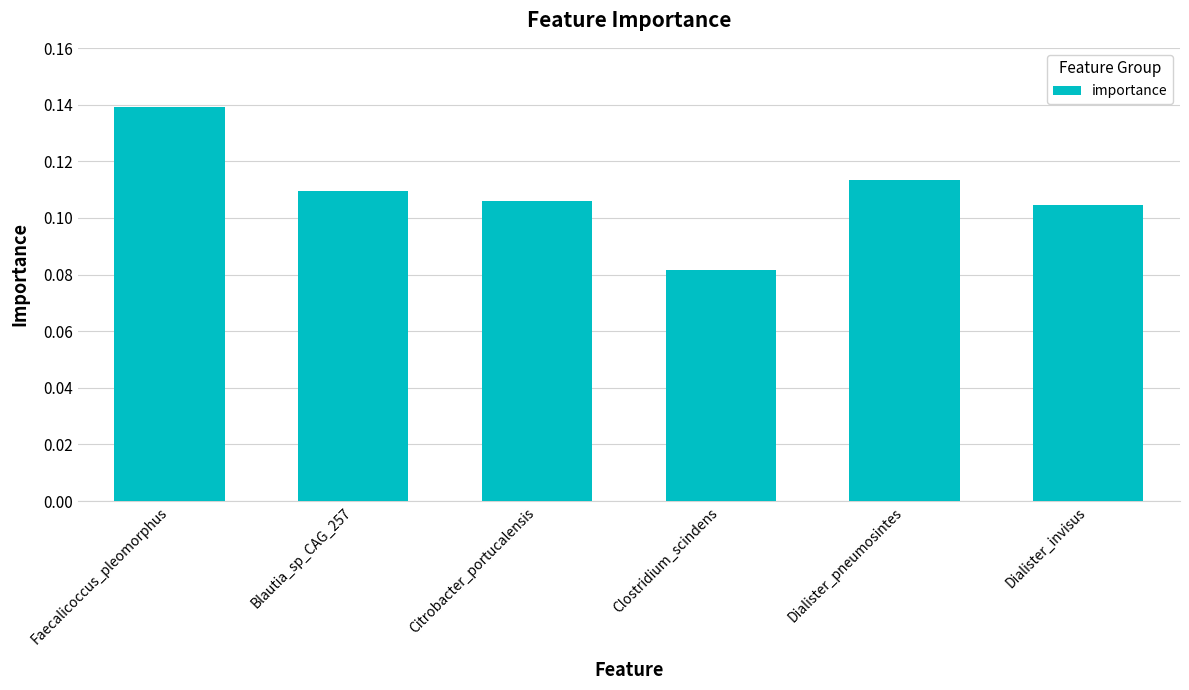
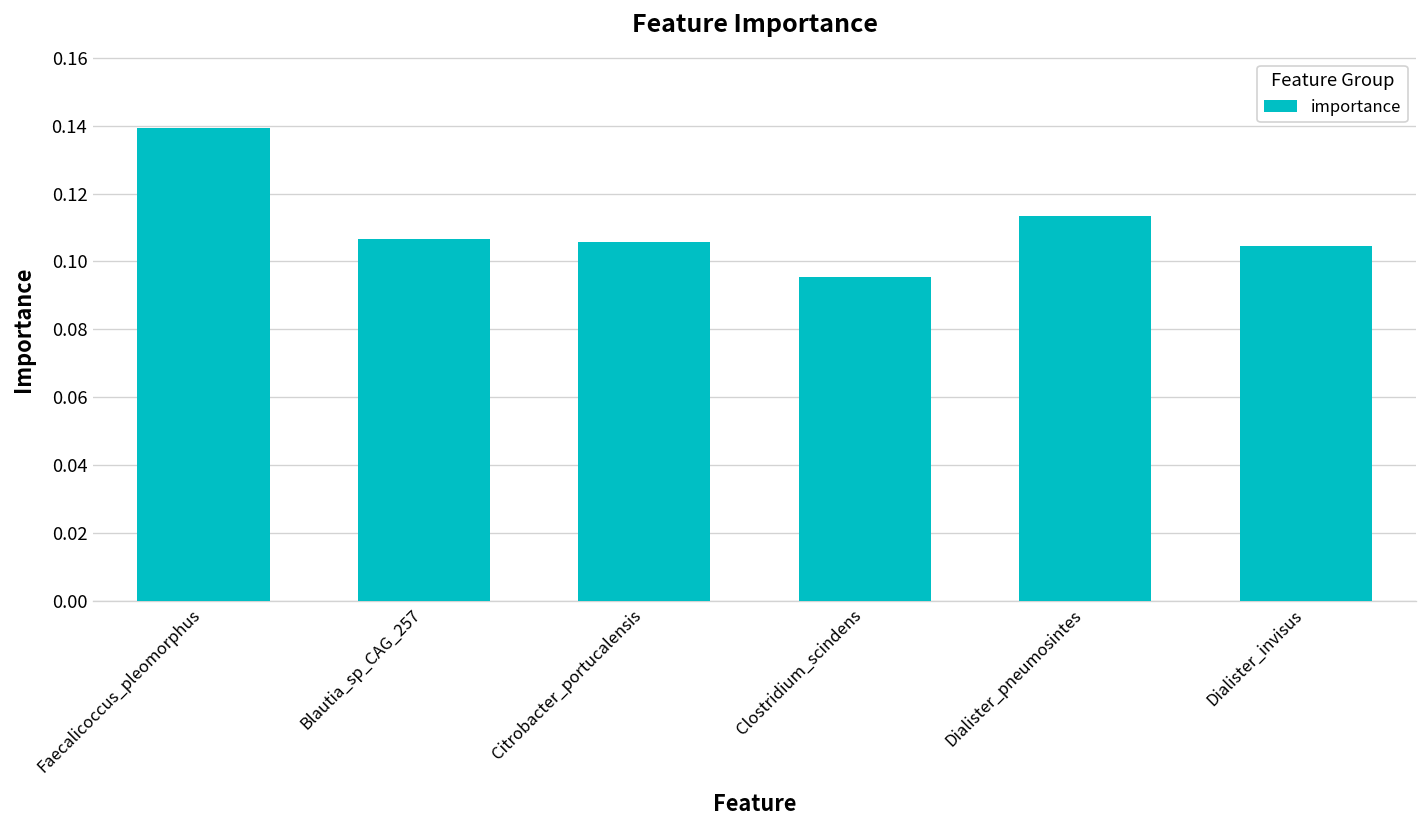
  {
    "Faecalicoccus_pleomorphus": 0.139,
-   "Blautia_sp_CAG_257": 0.110,
+   "Blautia_sp_CAG_257": 0.107,
    "Citrobacter_portucalensis": 0.106,
-   "Clostridium_scindens": 0.082,
+   "Clostridium_scindens": 0.095,
    "Dialister_pneumosintes": 0.113,
    "Dialister_invisus": 0.105
  }
